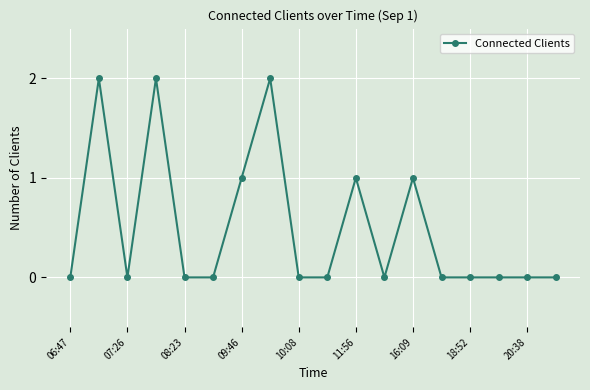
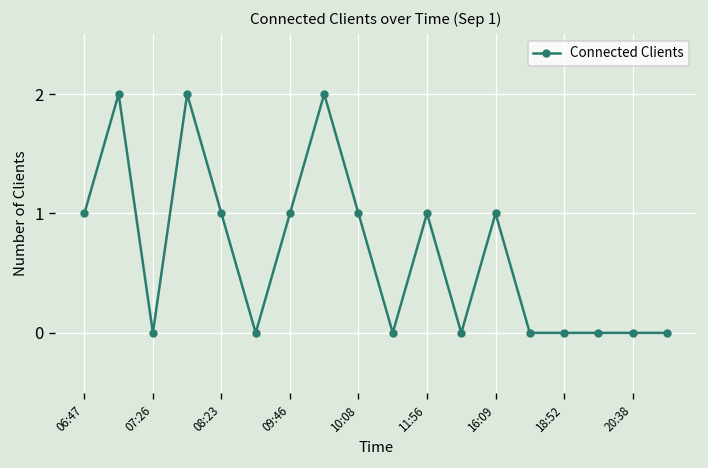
  {
-   "06:47": 0,
+   "06:47": 1,
    "07:26": 0,
-   "08:23": 0,
+   "08:23": 1,
    "09:46": 1,
-   "10:08": 0,
+   "10:08": 1,
    "11:56": 1,
    "16:09": 1,
    "18:52": 0,
    "20:38": 0
  }
